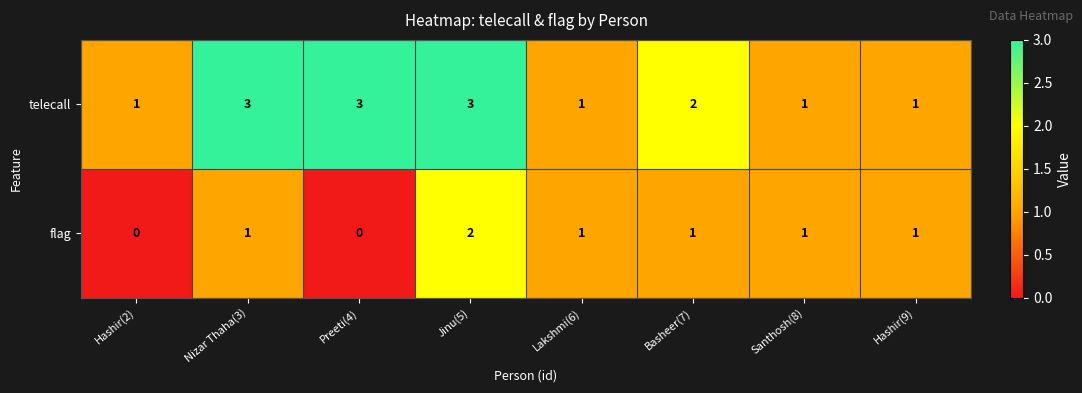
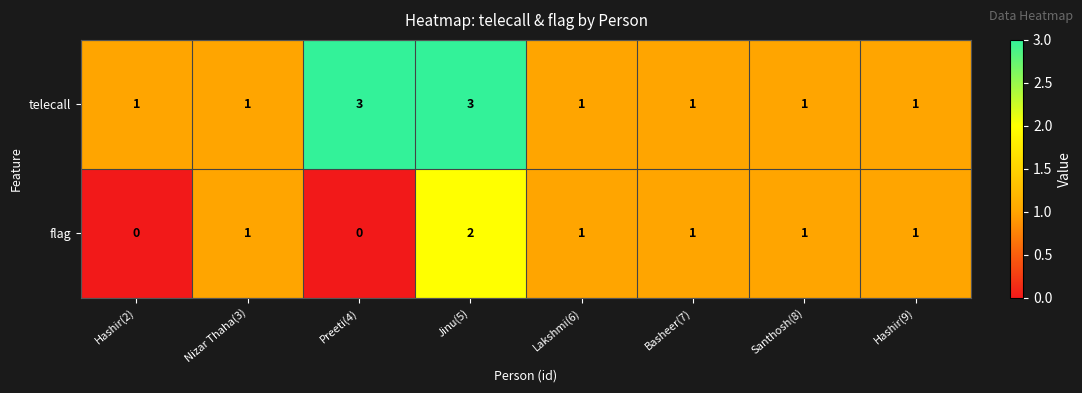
  {
    "telecall": {
      "Hashir(2)": 1,
-     "Nizar Thaha(3)": 3,
+     "Nizar Thaha(3)": 1,
      "Preeti(4)": 3,
      "Jinu(5)": 3,
      "Lakshmi(6)": 1,
-     "Basheer(7)": 2,
+     "Basheer(7)": 1,
      "Santhosh(8)": 1,
      "Hashir(9)": 1
    },
    "flag": {
      "Hashir(2)": 0,
      "Nizar Thaha(3)": 1,
      "Preeti(4)": 0,
      "Jinu(5)": 2,
      "Lakshmi(6)": 1,
      "Basheer(7)": 1,
      "Santhosh(8)": 1,
      "Hashir(9)": 1
    }
  }
